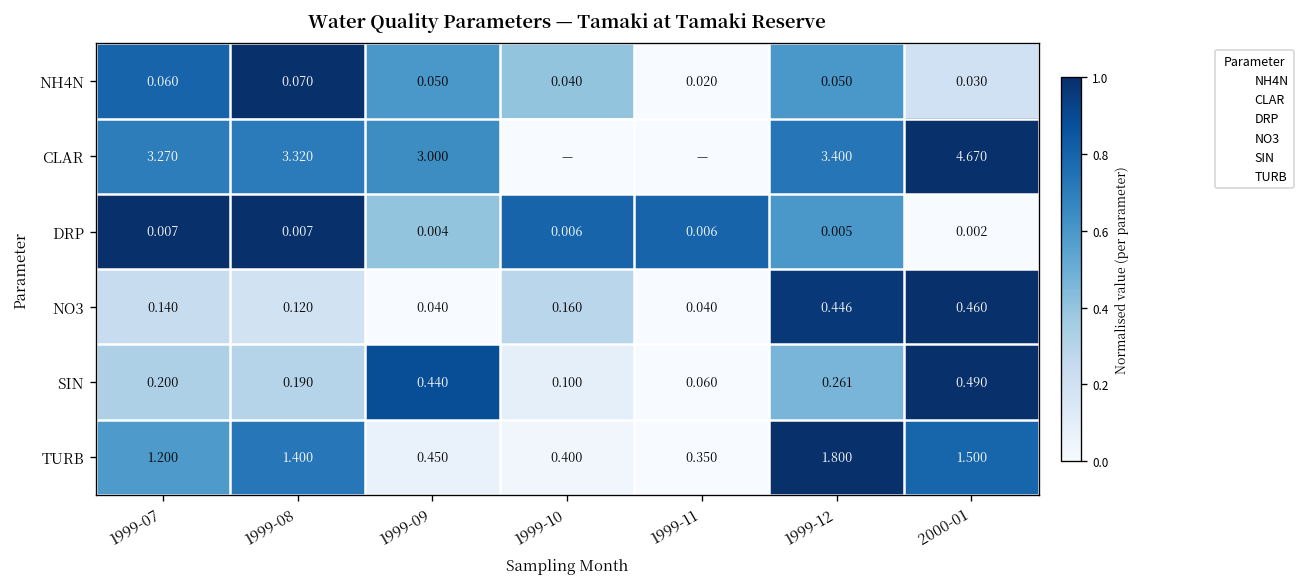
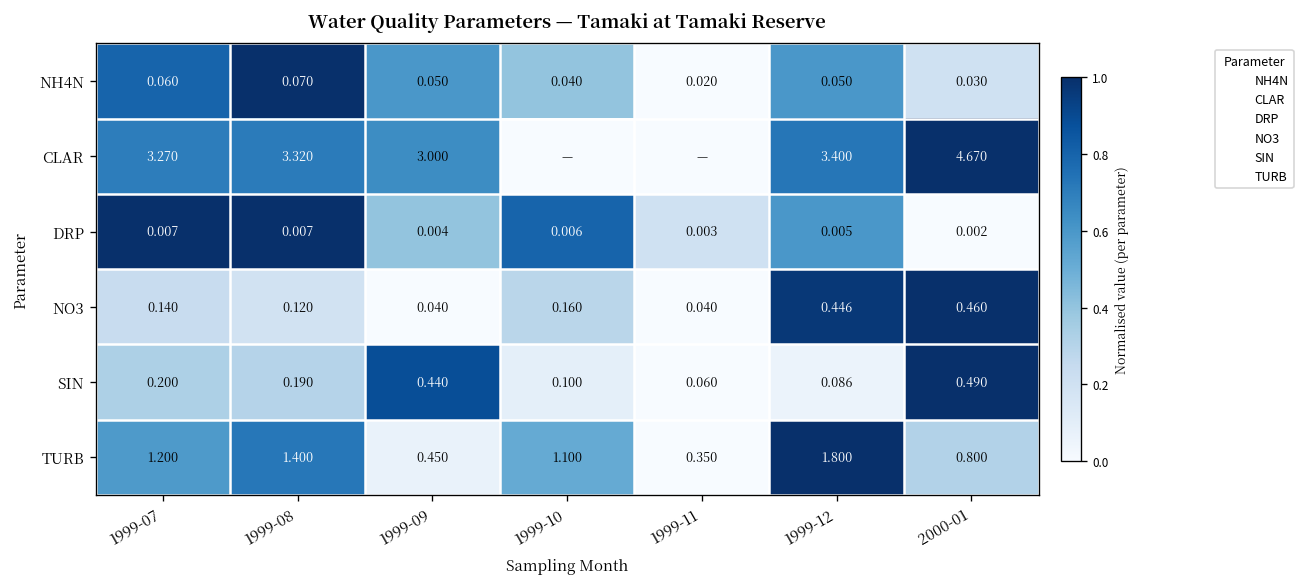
  {
    "NH4N": {
      "1999-07": 0.060,
      "1999-08": 0.070,
      "1999-09": 0.050,
      "1999-10": 0.040,
      "1999-11": 0.020,
      "1999-12": 0.050,
      "2000-01": 0.030
    },
    "CLAR": {
      "1999-07": 3.270,
      "1999-08": 3.320,
      "1999-09": 3.000,
      "1999-12": 3.400,
      "2000-01": 4.670
    },
    "DRP": {
      "1999-07": 0.007,
      "1999-08": 0.007,
      "1999-09": 0.004,
      "1999-10": 0.006,
-     "1999-11": 0.006,
+     "1999-11": 0.003,
      "1999-12": 0.005,
      "2000-01": 0.002
    },
    "NO3": {
      "1999-07": 0.140,
      "1999-08": 0.120,
      "1999-09": 0.040,
      "1999-10": 0.160,
      "1999-11": 0.040,
      "1999-12": 0.446,
      "2000-01": 0.460
    },
    "SIN": {
      "1999-07": 0.200,
      "1999-08": 0.190,
      "1999-09": 0.440,
      "1999-10": 0.100,
      "1999-11": 0.060,
-     "1999-12": 0.261,
+     "1999-12": 0.086,
      "2000-01": 0.490
    },
    "TURB": {
      "1999-07": 1.200,
      "1999-08": 1.400,
      "1999-09": 0.450,
-     "1999-10": 0.400,
+     "1999-10": 1.100,
      "1999-11": 0.350,
      "1999-12": 1.800,
-     "2000-01": 1.500
+     "2000-01": 0.800
    }
  }
